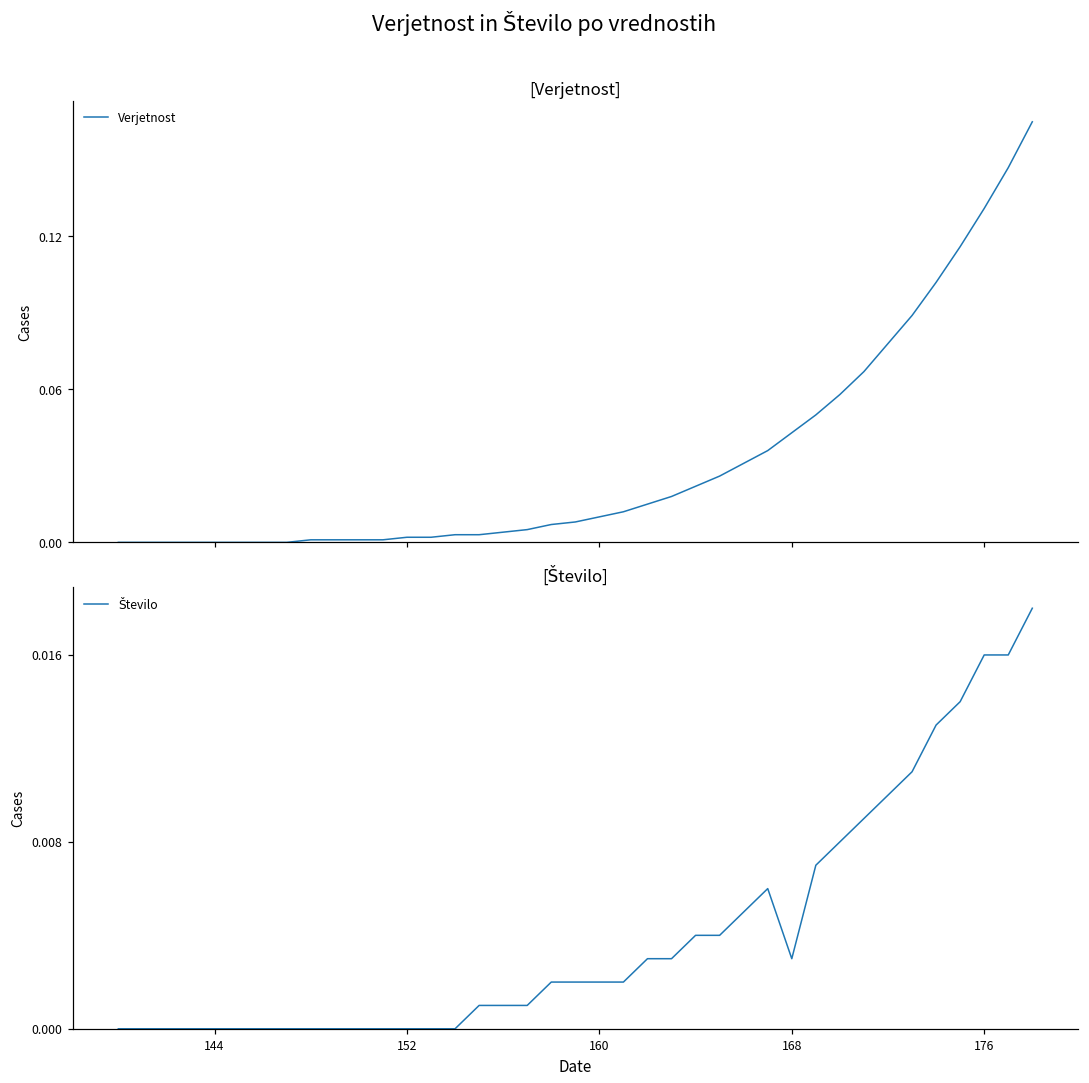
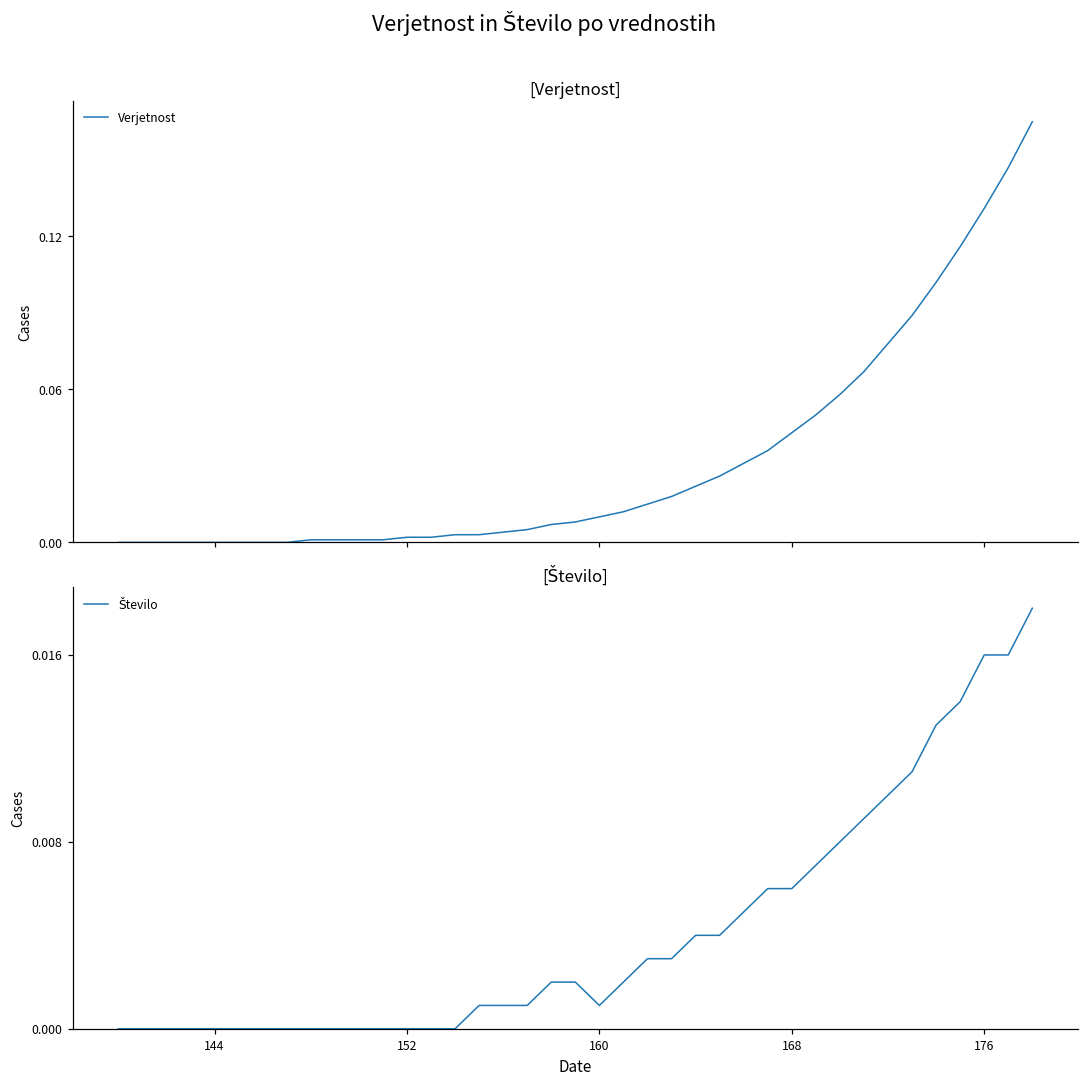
  {
    "[Število]": {
      "144": 0.000,
      "152": 0.000,
-     "160": 0.002,
-     "168": 0.003,
+     "160": 0.001,
+     "168": 0.006,
      "176": 0.016
    }
  }
